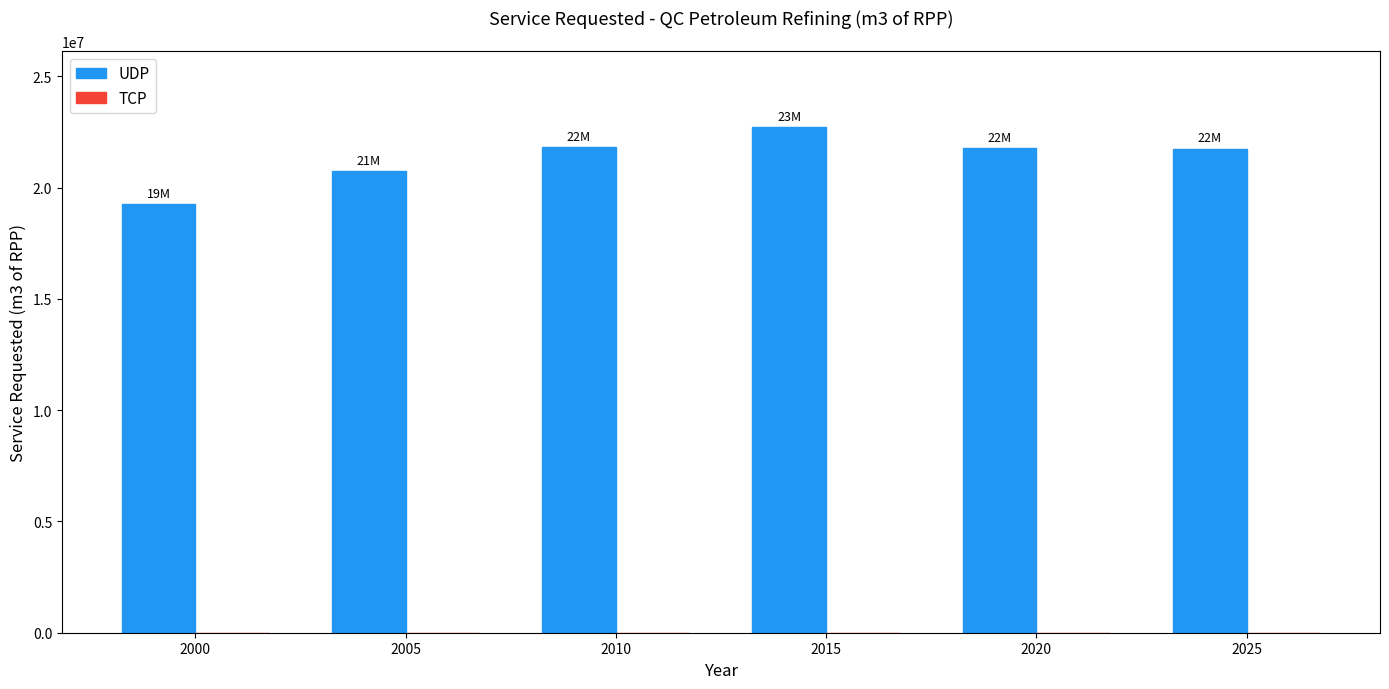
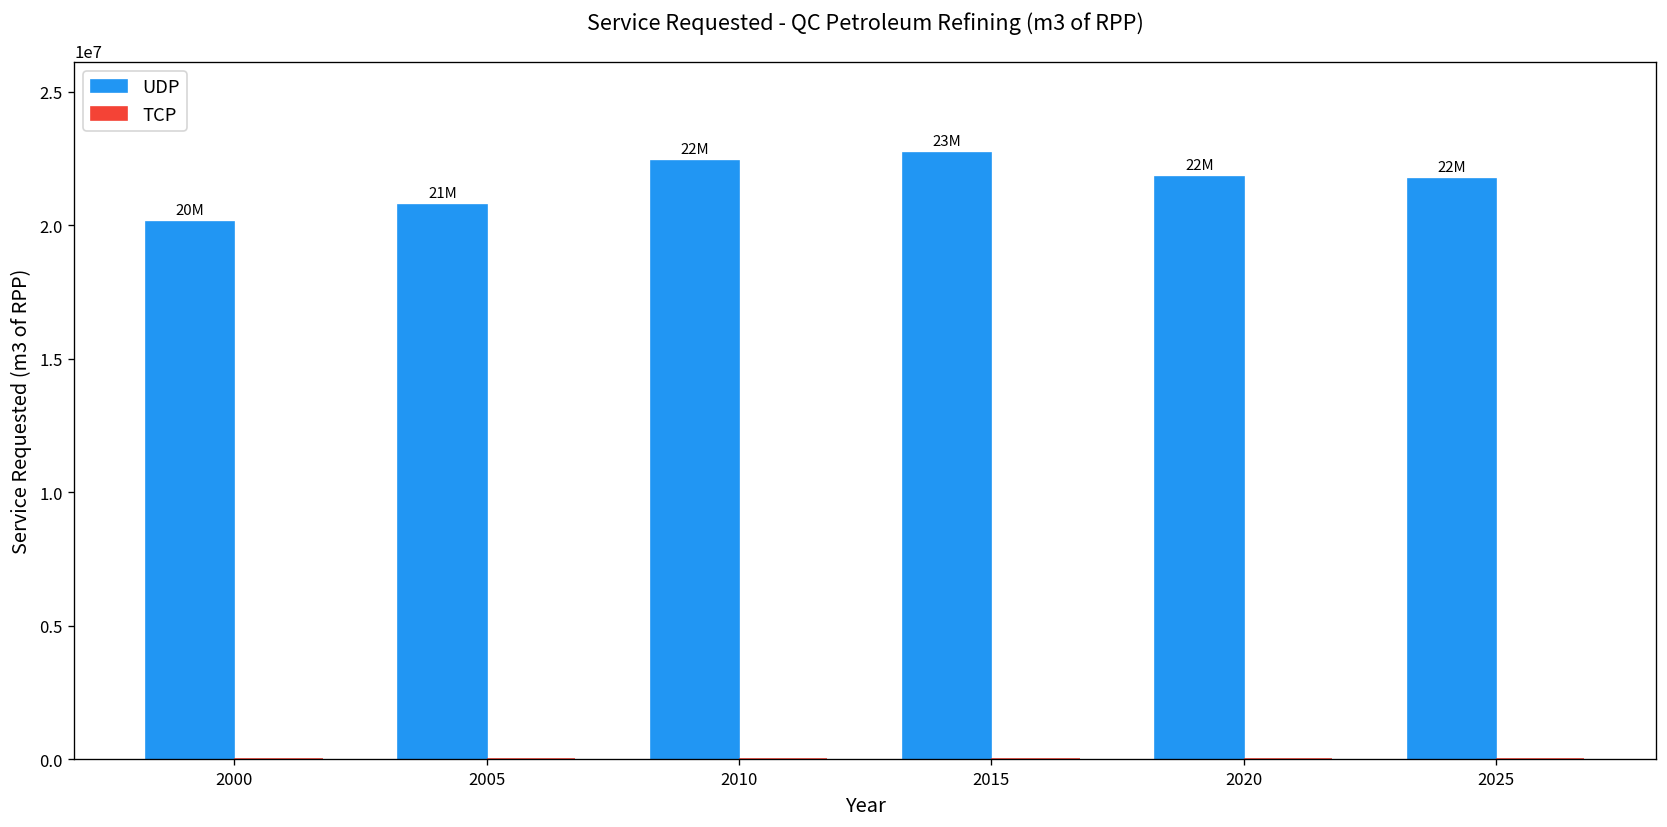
  {
    "UDP": {
-     "2000": "19M",
+     "2000": "20M",
      "2005": "21M",
-     "2010": "21800000",
+     "2010": "22400000",
      "2015": "23M",
      "2020": "22M",
      "2025": "22M"
    },
    "TCP": {
      "2000": "0",
      "2005": "0",
      "2010": "0",
      "2015": "0",
      "2020": "0",
      "2025": "0"
    }
  }
